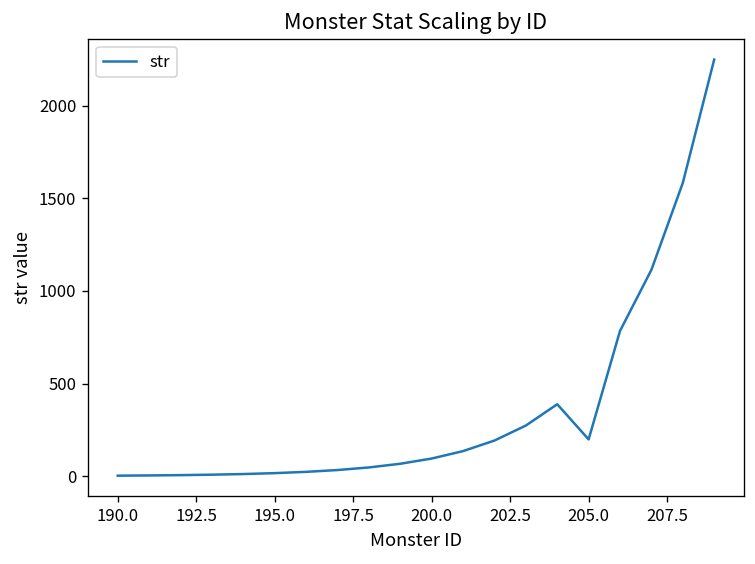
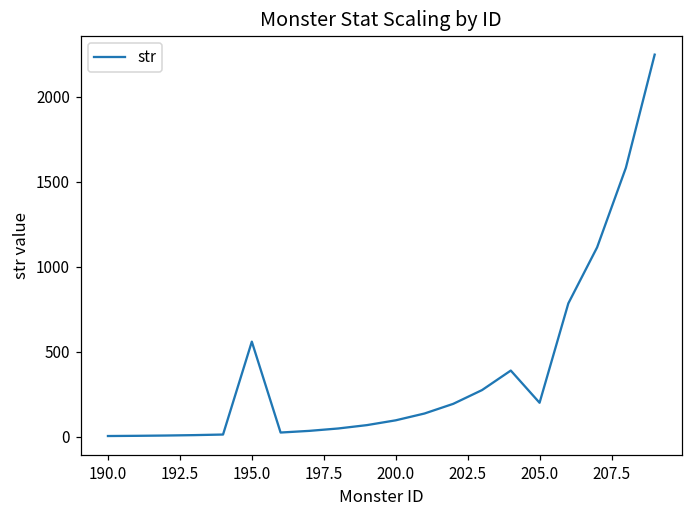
  {
    "190.0": 0,
-   "195.0": 20,
+   "195.0": 560,
    "200.0": 100,
    "205.0": 200
  }
